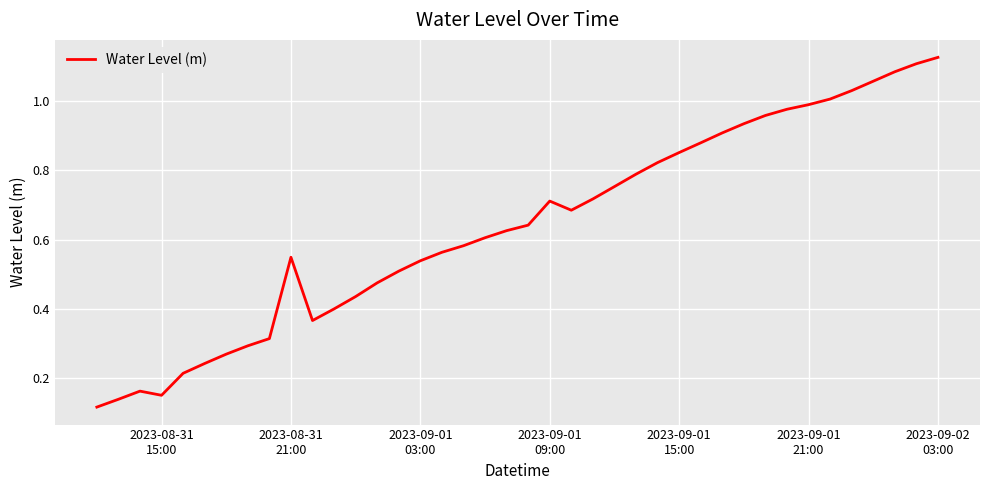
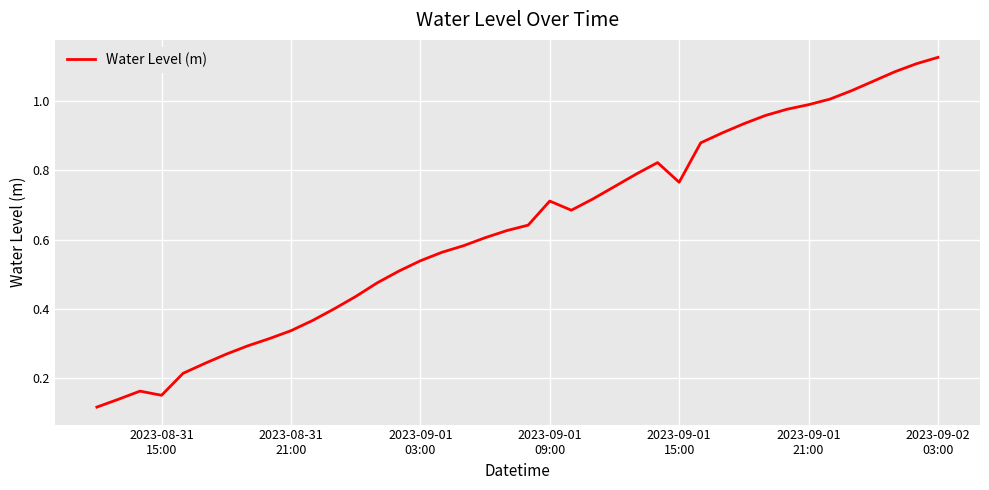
  {
    "2023-08-31 15:00": 0.15,
-   "2023-08-31 21:00": 0.55,
+   "2023-08-31 21:00": 0.34,
    "2023-09-01 03:00": 0.54,
    "2023-09-01 09:00": 0.71,
-   "2023-09-01 15:00": 0.85,
+   "2023-09-01 15:00": 0.77,
    "2023-09-01 21:00": 0.99,
    "2023-09-02 03:00": 1.13
  }
